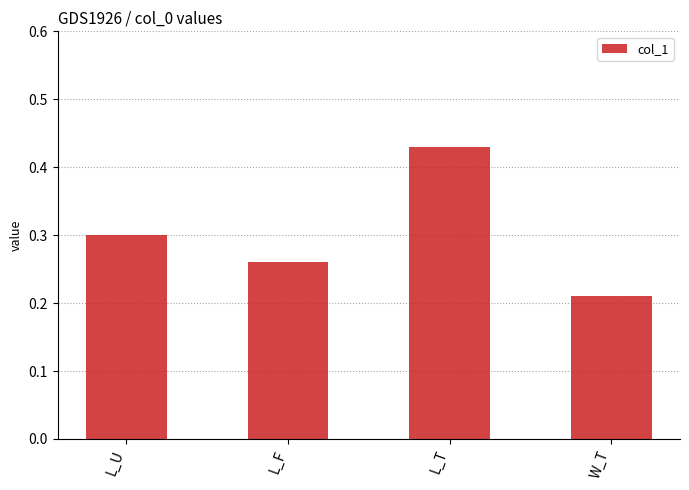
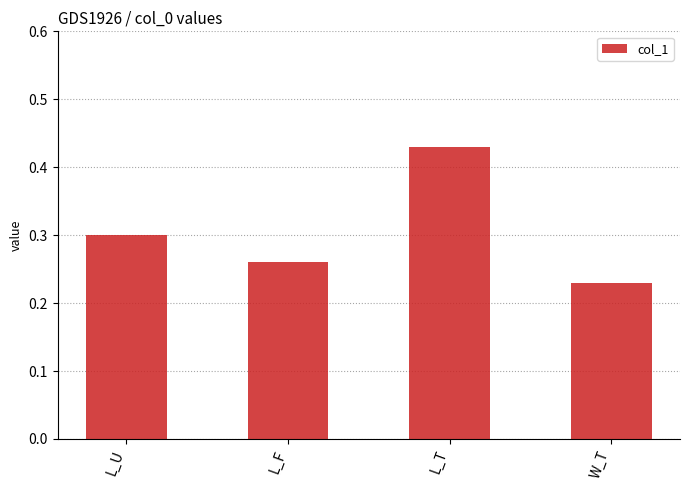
  {
    "L_U": 0.30,
    "L_F": 0.26,
    "L_T": 0.43,
-   "W_T": 0.21
+   "W_T": 0.23
  }
